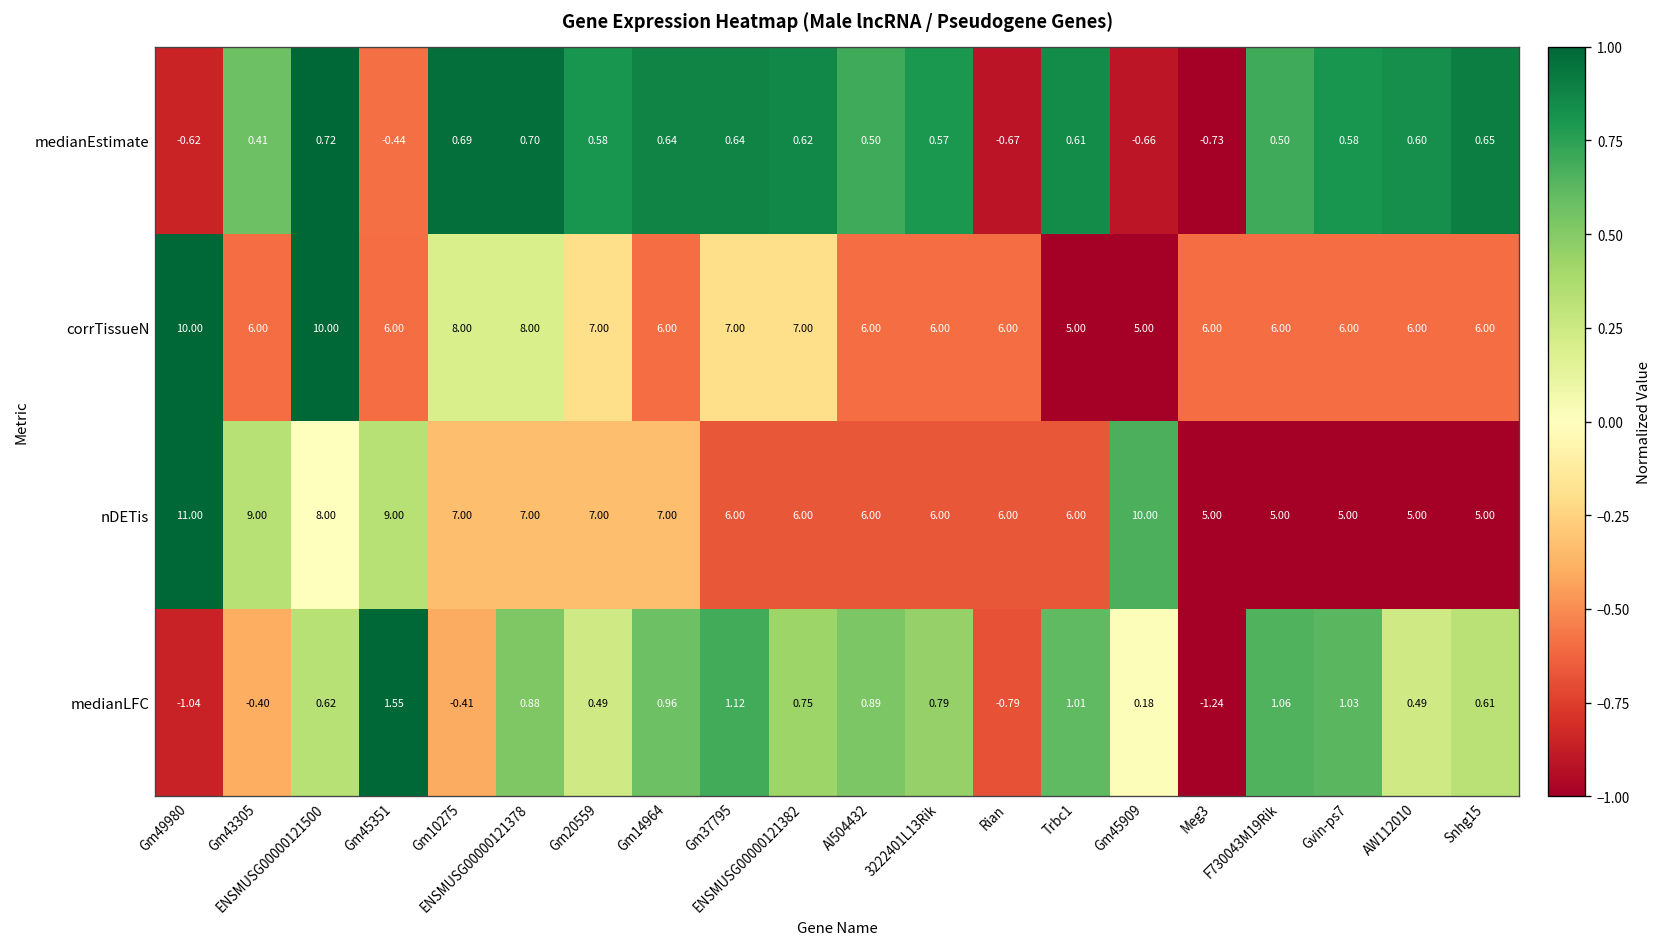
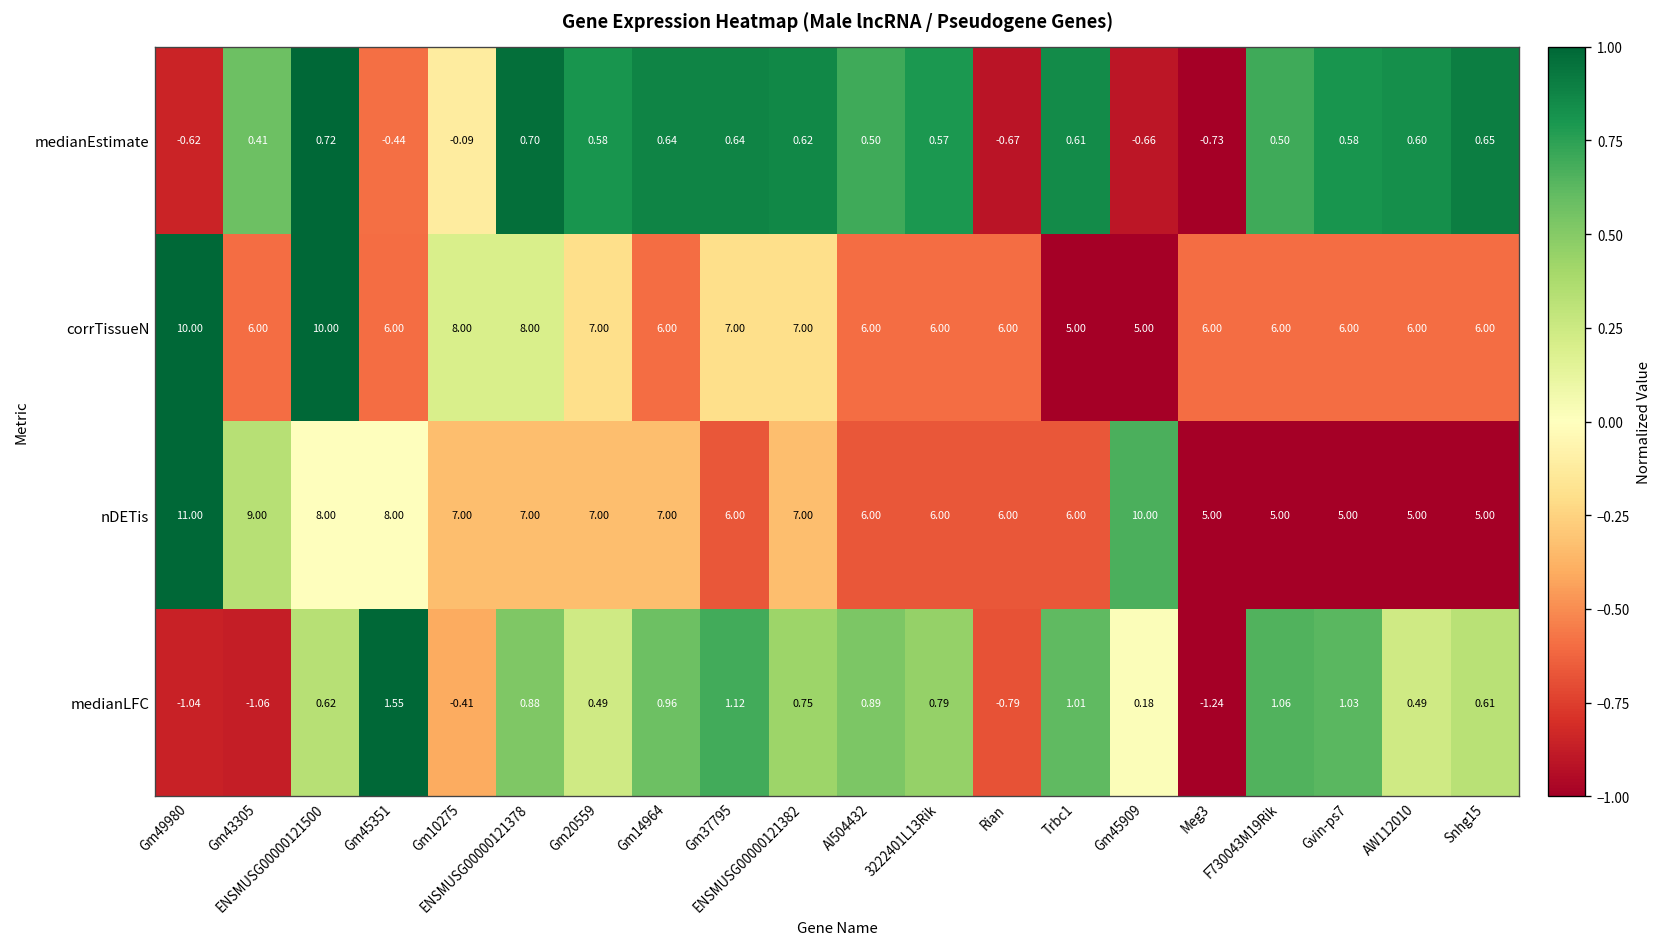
  {
    "medianEstimate": {
      "Gm49980": -0.62,
      "Gm43305": 0.41,
      "ENSMUSG00000121500": 0.72,
      "Gm45351": -0.44,
-     "Gm10275": 0.69,
+     "Gm10275": -0.09,
      "ENSMUSG00000121378": 0.70,
      "Gm20559": 0.58,
      "Gm14964": 0.64,
      "Gm37795": 0.64,
      "ENSMUSG00000121382": 0.62,
      "AI504432": 0.50,
      "3222401L13Rik": 0.57,
      "Rian": -0.67,
      "Trbc1": 0.61,
      "Gm45909": -0.66,
      "Meg3": -0.73,
      "F730043M19Rik": 0.50,
      "Gvin-ps7": 0.58,
      "AW112010": 0.60,
      "Snhg15": 0.65
    },
    "corrTissueN": {
      "Gm49980": 10.00,
      "Gm43305": 6.00,
      "ENSMUSG00000121500": 10.00,
      "Gm45351": 6.00,
      "Gm10275": 8.00,
      "ENSMUSG00000121378": 8.00,
      "Gm20559": 7.00,
      "Gm14964": 6.00,
      "Gm37795": 7.00,
      "ENSMUSG00000121382": 7.00,
      "AI504432": 6.00,
      "3222401L13Rik": 6.00,
      "Rian": 6.00,
      "Trbc1": 5.00,
      "Gm45909": 5.00,
      "Meg3": 6.00,
      "F730043M19Rik": 6.00,
      "Gvin-ps7": 6.00,
      "AW112010": 6.00,
      "Snhg15": 6.00
    },
    "nDETis": {
      "Gm49980": 11.00,
      "Gm43305": 9.00,
      "ENSMUSG00000121500": 8.00,
-     "Gm45351": 9.00,
+     "Gm45351": 8.00,
      "Gm10275": 7.00,
      "ENSMUSG00000121378": 7.00,
      "Gm20559": 7.00,
      "Gm14964": 7.00,
      "Gm37795": 6.00,
-     "ENSMUSG00000121382": 6.00,
+     "ENSMUSG00000121382": 7.00,
      "AI504432": 6.00,
      "3222401L13Rik": 6.00,
      "Rian": 6.00,
      "Trbc1": 6.00,
      "Gm45909": 10.00,
      "Meg3": 5.00,
      "F730043M19Rik": 5.00,
      "Gvin-ps7": 5.00,
      "AW112010": 5.00,
      "Snhg15": 5.00
    },
    "medianLFC": {
      "Gm49980": -1.04,
-     "Gm43305": -0.40,
+     "Gm43305": -1.06,
      "ENSMUSG00000121500": 0.62,
      "Gm45351": 1.55,
      "Gm10275": -0.41,
      "ENSMUSG00000121378": 0.88,
      "Gm20559": 0.49,
      "Gm14964": 0.96,
      "Gm37795": 1.12,
      "ENSMUSG00000121382": 0.75,
      "AI504432": 0.89,
      "3222401L13Rik": 0.79,
      "Rian": -0.79,
      "Trbc1": 1.01,
      "Gm45909": 0.18,
      "Meg3": -1.24,
      "F730043M19Rik": 1.06,
      "Gvin-ps7": 1.03,
      "AW112010": 0.49,
      "Snhg15": 0.61
    }
  }
